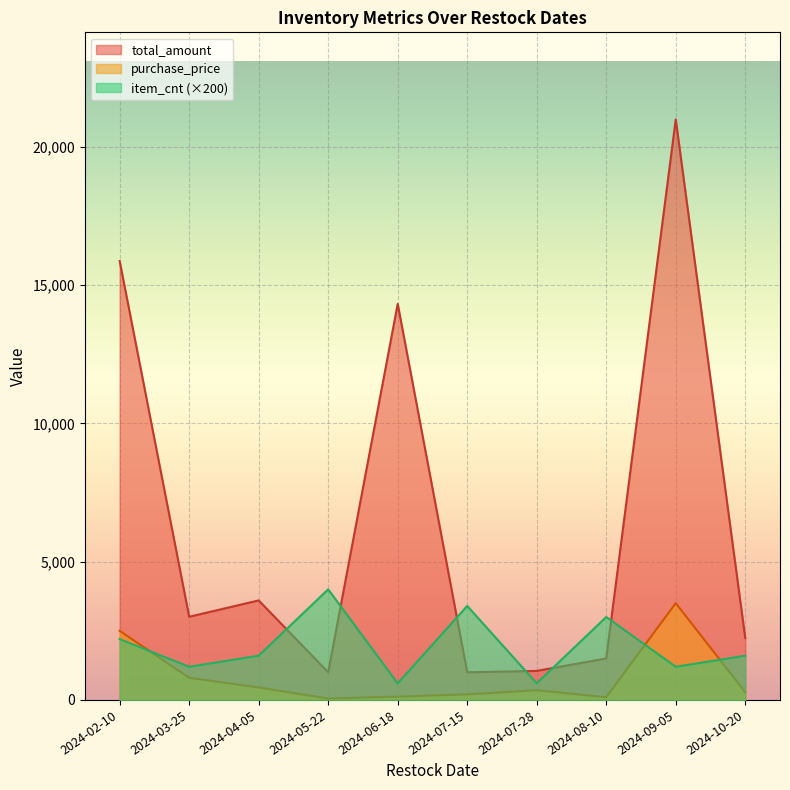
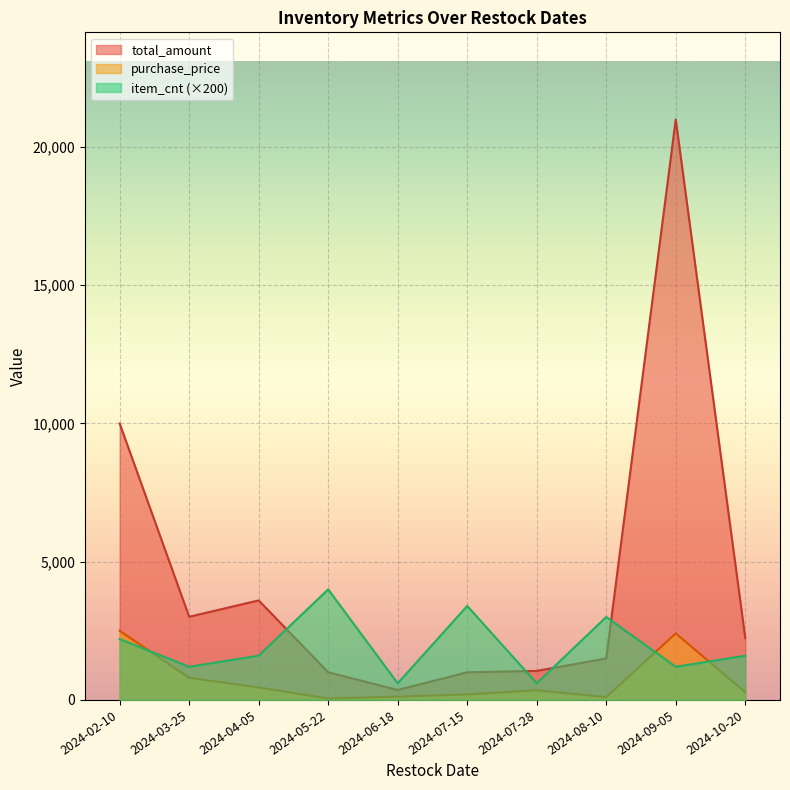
  {
    "total_amount": {
-     "2024-02-10": "15,900",
+     "2024-02-10": "10,000",
      "2024-03-25": "3,000",
      "2024-04-05": "3,600",
      "2024-05-22": "1,000",
-     "2024-06-18": "14,300",
+     "2024-06-18": "400",
      "2024-07-15": "1,000",
      "2024-07-28": "1,100",
      "2024-08-10": "1,500",
      "2024-09-05": "21,000",
      "2024-10-20": "2,200"
    },
    "purchase_price": {
      "2024-02-10": "2,500",
      "2024-03-25": "800",
      "2024-04-05": "500",
      "2024-05-22": "100",
      "2024-06-18": "100",
      "2024-07-15": "200",
      "2024-07-28": "400",
      "2024-08-10": "100",
-     "2024-09-05": "3,500",
+     "2024-09-05": "2,400",
      "2024-10-20": "300"
    },
    "item_cnt (×200)": {
      "2024-02-10": "2,200",
      "2024-03-25": "1,200",
      "2024-04-05": "1,600",
      "2024-05-22": "4,000",
      "2024-06-18": "600",
      "2024-07-15": "3,400",
      "2024-07-28": "600",
      "2024-08-10": "3,000",
      "2024-09-05": "1,200",
      "2024-10-20": "1,600"
    }
  }
